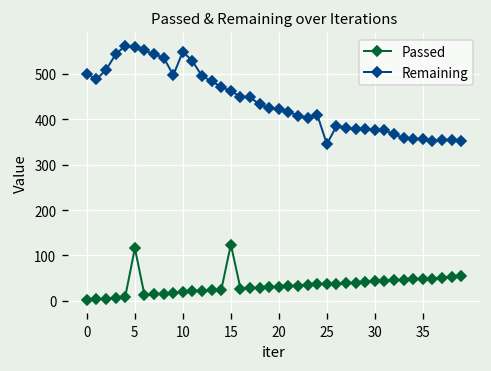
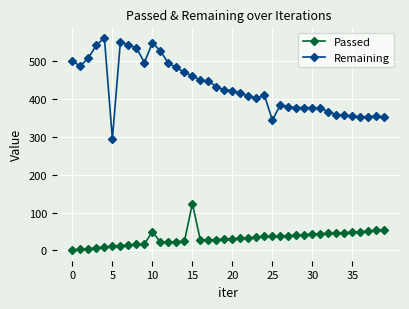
  {
    "Passed": {
      "0": 0,
-     "5": 120,
-     "10": 20,
+     "5": 10,
+     "10": 50,
      "15": 120,
      "20": 30,
      "25": 40,
      "30": 40,
      "35": 50
    },
    "Remaining": {
      "0": 500,
-     "5": 560,
+     "5": 300,
      "10": 550,
      "15": 460,
      "20": 420,
      "25": 350,
      "30": 380,
      "35": 360
    }
  }
